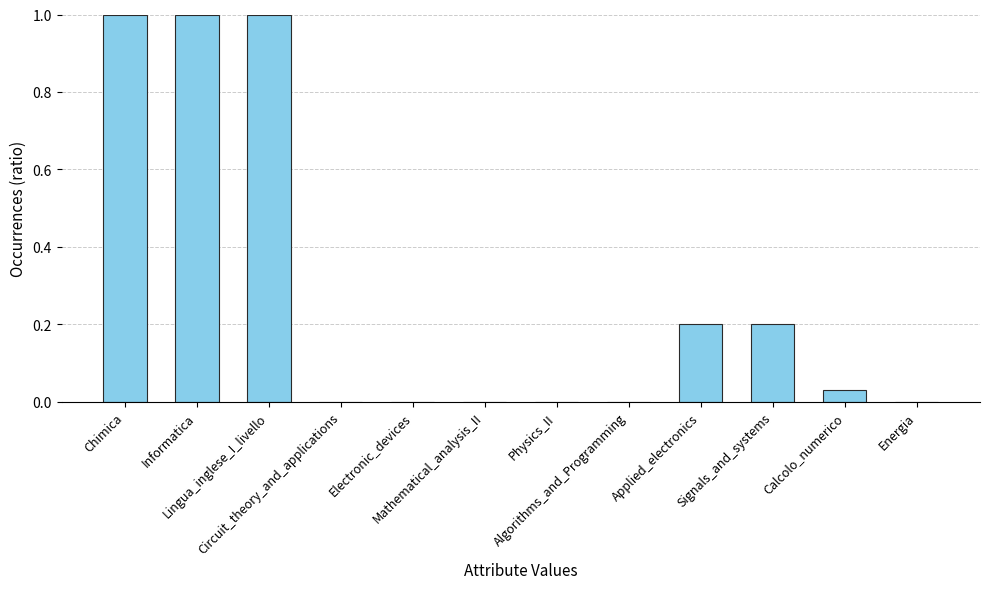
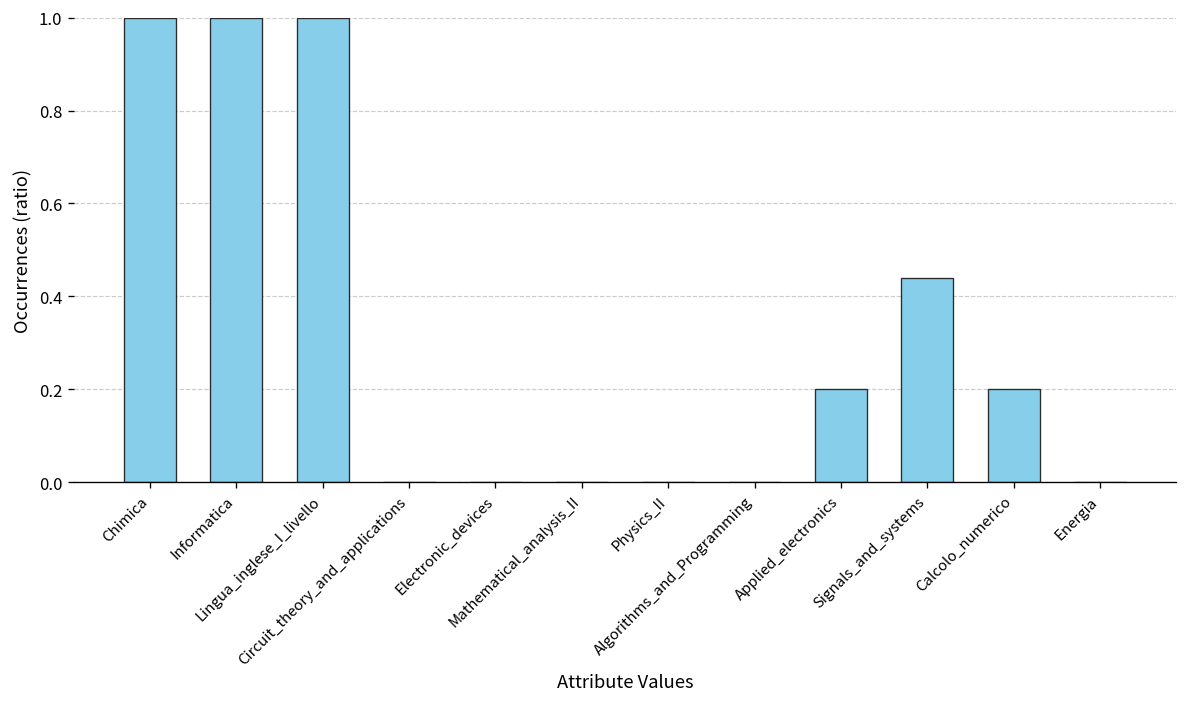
  {
    "Chimica": 1.00,
    "Informatica": 1.00,
    "Lingua_inglese_I_livello": 1.00,
    "Circuit_theory_and_applications": 0.00,
    "Electronic_devices": 0.00,
    "Mathematical_analysis_II": 0.00,
    "Physics_II": 0.00,
    "Algorithms_and_Programming": 0.00,
    "Applied_electronics": 0.20,
-   "Signals_and_systems": 0.20,
-   "Calcolo_numerico": 0.03,
+   "Signals_and_systems": 0.44,
+   "Calcolo_numerico": 0.20,
    "Energia": 0.00
  }
